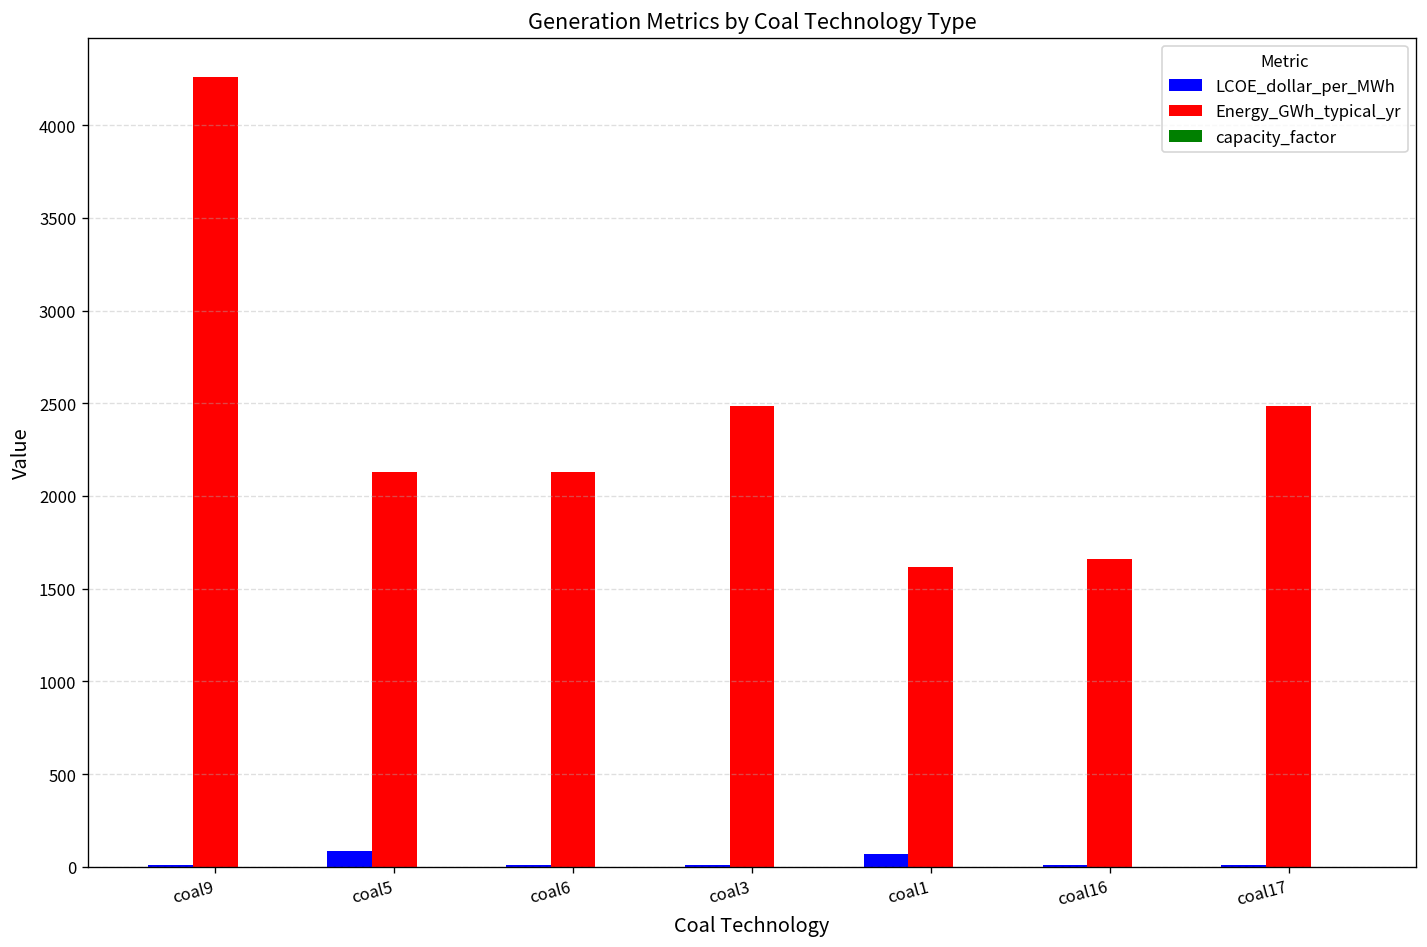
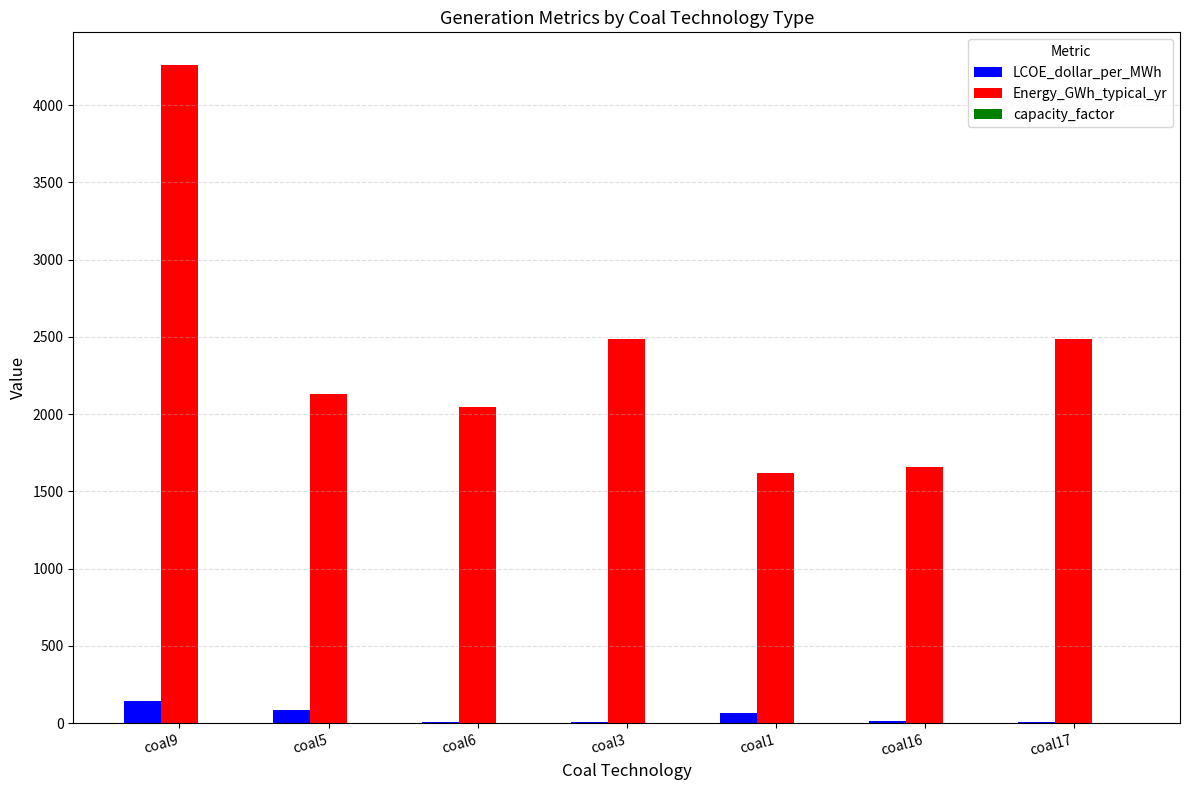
  {
    "LCOE_dollar_per_MWh": {
-     "coal9": 10,
+     "coal9": 150,
      "coal5": 80,
      "coal1": 70
    },
    "Energy_GWh_typical_yr": {
      "coal9": 4260,
      "coal5": 2130,
-     "coal6": 2130,
+     "coal6": 2050,
      "coal3": 2480,
      "coal1": 1620,
      "coal16": 1660,
      "coal17": 2480
    }
  }
